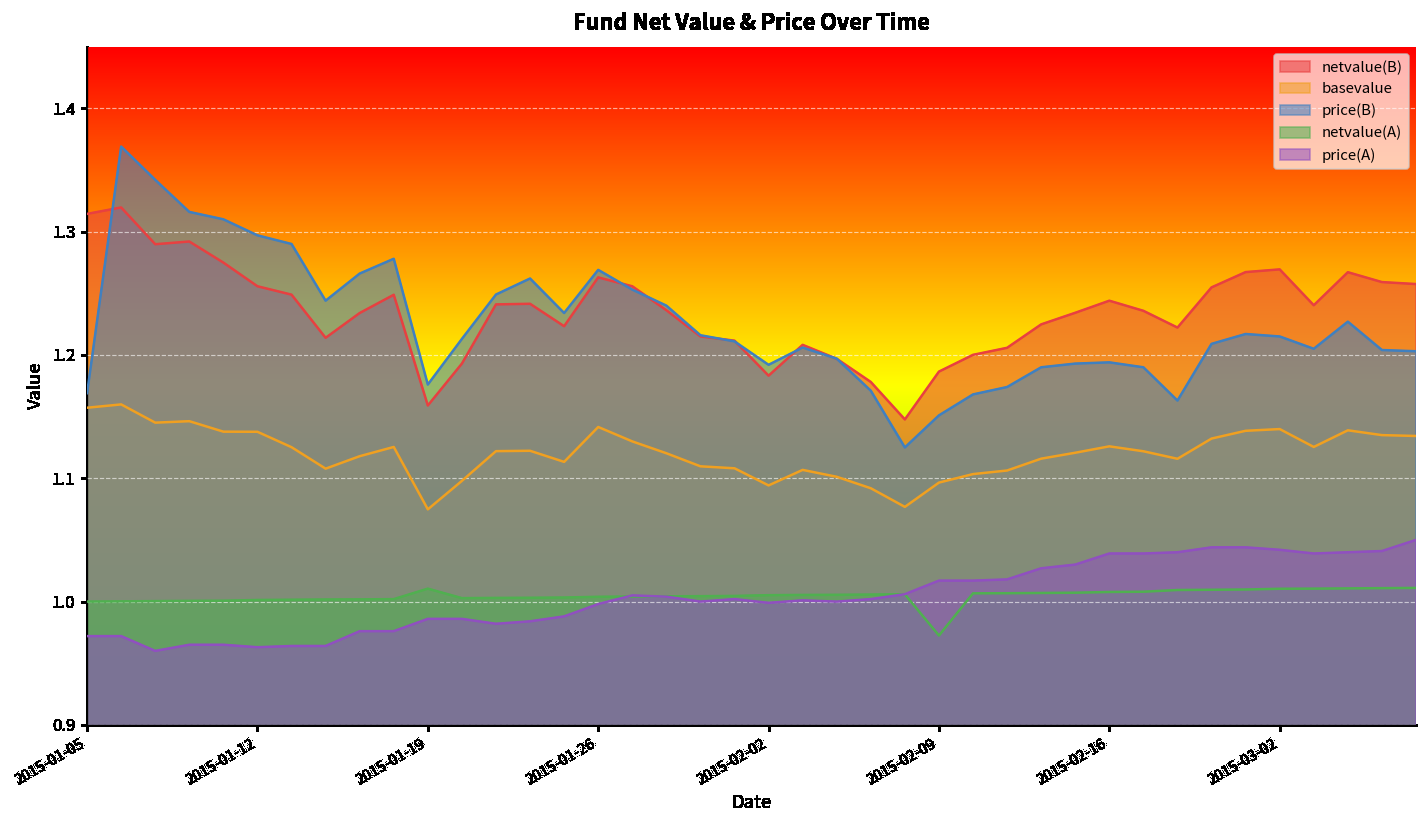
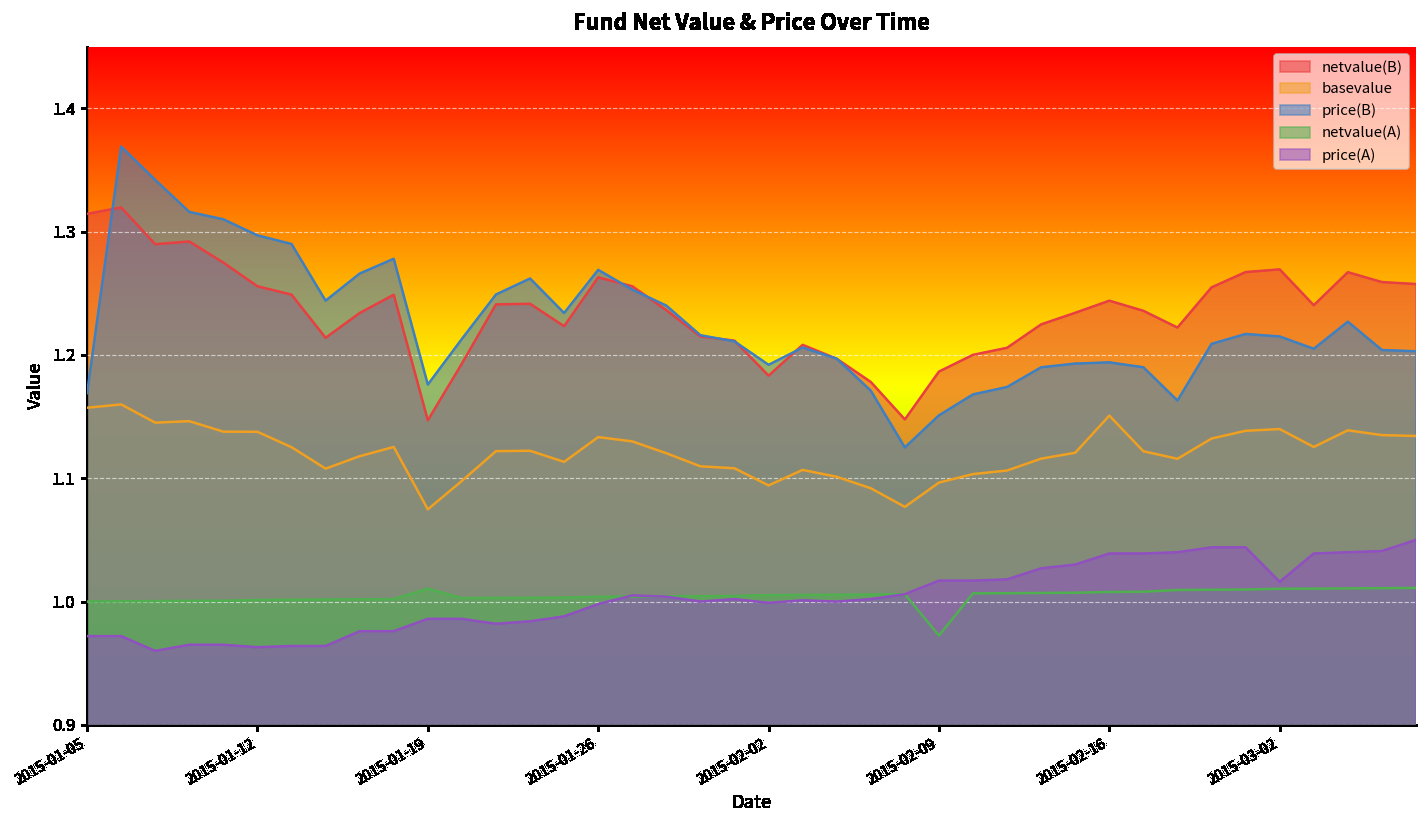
  {
    "netvalue(B)": {
      "2015-01-05": 1.314,
      "2015-01-12": 1.256,
-     "2015-01-19": 1.159,
+     "2015-01-19": 1.147,
      "2015-01-26": 1.263,
      "2015-02-02": 1.183,
      "2015-02-09": 1.187,
      "2015-02-16": 1.244,
      "2015-03-02": 1.269
    },
    "basevalue": {
      "2015-01-05": 1.157,
      "2015-01-12": 1.138,
      "2015-01-19": 1.075,
-     "2015-01-26": 1.142,
+     "2015-01-26": 1.133,
      "2015-02-02": 1.094,
      "2015-02-09": 1.097,
-     "2015-02-16": 1.126,
+     "2015-02-16": 1.151,
      "2015-03-02": 1.140
    },
    "price(B)": {
      "2015-01-05": 1.169,
      "2015-01-12": 1.297,
      "2015-01-19": 1.176,
      "2015-01-26": 1.269,
      "2015-02-02": 1.192,
      "2015-02-09": 1.151,
      "2015-02-16": 1.194,
      "2015-03-02": 1.215
    },
    "netvalue(A)": {
      "2015-01-05": 1.000,
      "2015-01-12": 1.001,
      "2015-01-19": 1.011,
      "2015-01-26": 1.004,
      "2015-02-02": 1.005,
      "2015-02-09": 0.973,
      "2015-02-16": 1.008,
      "2015-03-02": 1.010
    },
    "price(A)": {
      "2015-01-05": 0.972,
      "2015-01-12": 0.963,
      "2015-01-19": 0.986,
      "2015-01-26": 0.998,
      "2015-02-02": 0.999,
      "2015-02-09": 1.017,
      "2015-02-16": 1.039,
-     "2015-03-02": 1.042
+     "2015-03-02": 1.016
    }
  }
